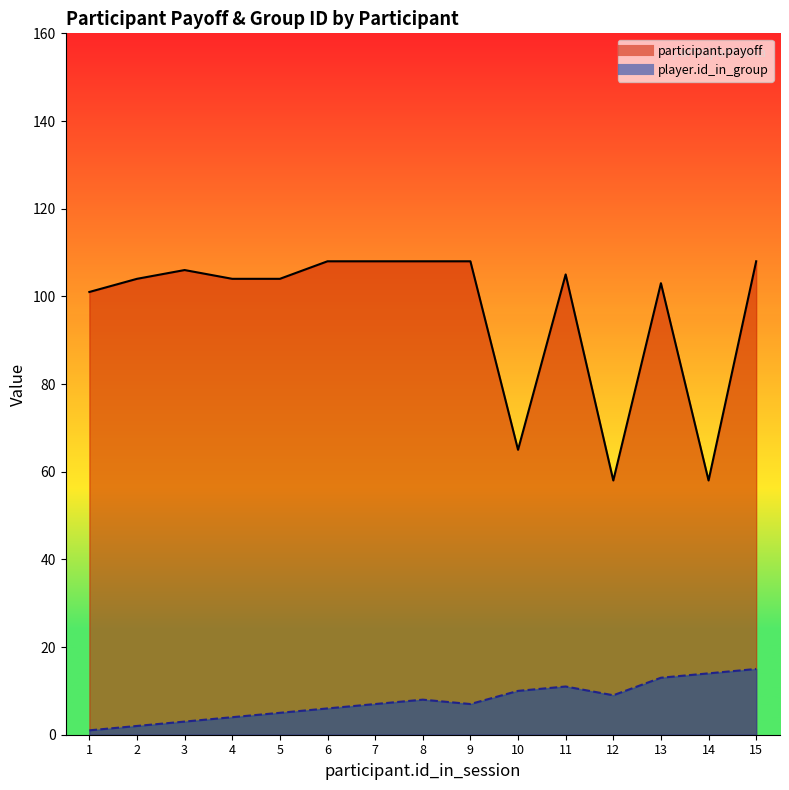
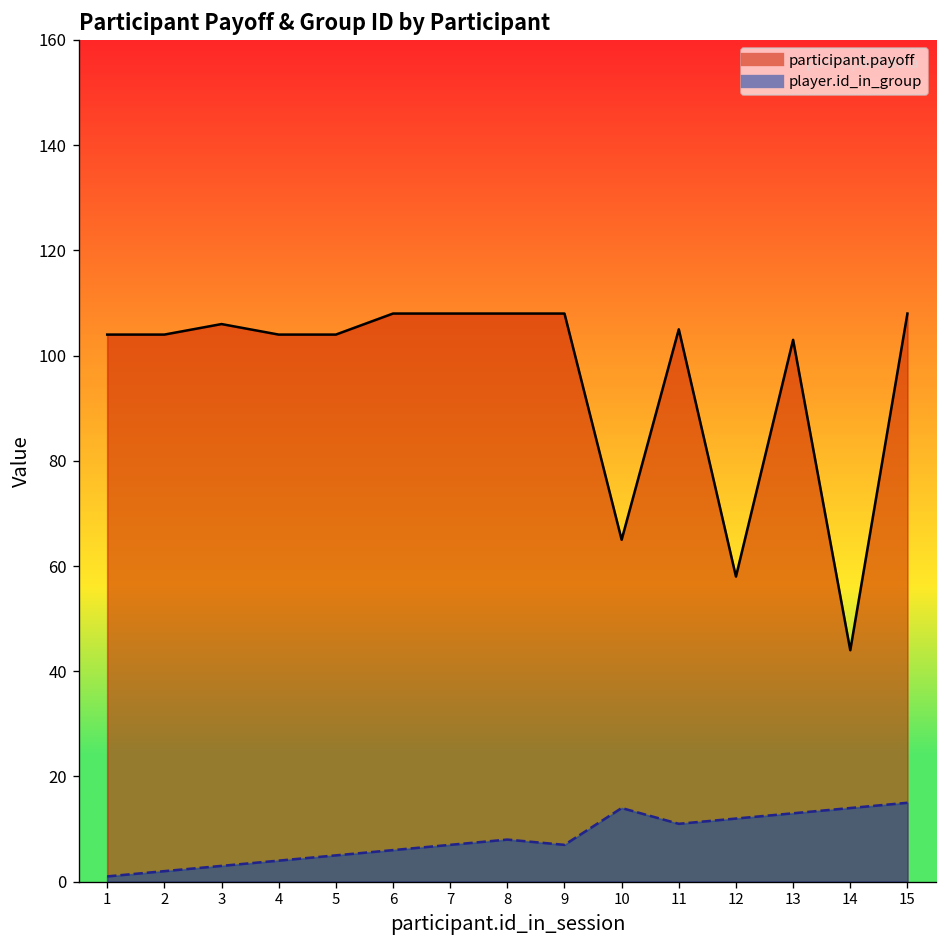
  {
    "participant.payoff": {
-     "1": 101,
+     "1": 104,
      "2": 104,
      "3": 106,
      "4": 104,
      "5": 104,
      "6": 108,
      "7": 108,
      "8": 108,
      "9": 108,
      "10": 65,
      "11": 105,
      "12": 58,
      "13": 103,
-     "14": 58,
+     "14": 44,
      "15": 108
    },
    "player.id_in_group": {
      "1": 1,
      "2": 2,
      "3": 3,
      "4": 4,
      "5": 5,
      "6": 6,
      "7": 7,
      "8": 8,
      "9": 7,
-     "10": 10,
+     "10": 14,
      "11": 11,
-     "12": 9,
+     "12": 12,
      "13": 13,
      "14": 14,
      "15": 15
    }
  }
